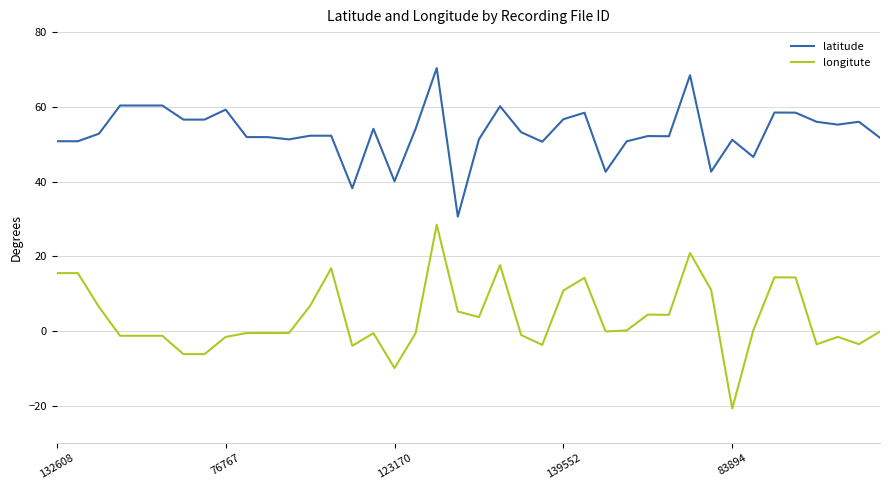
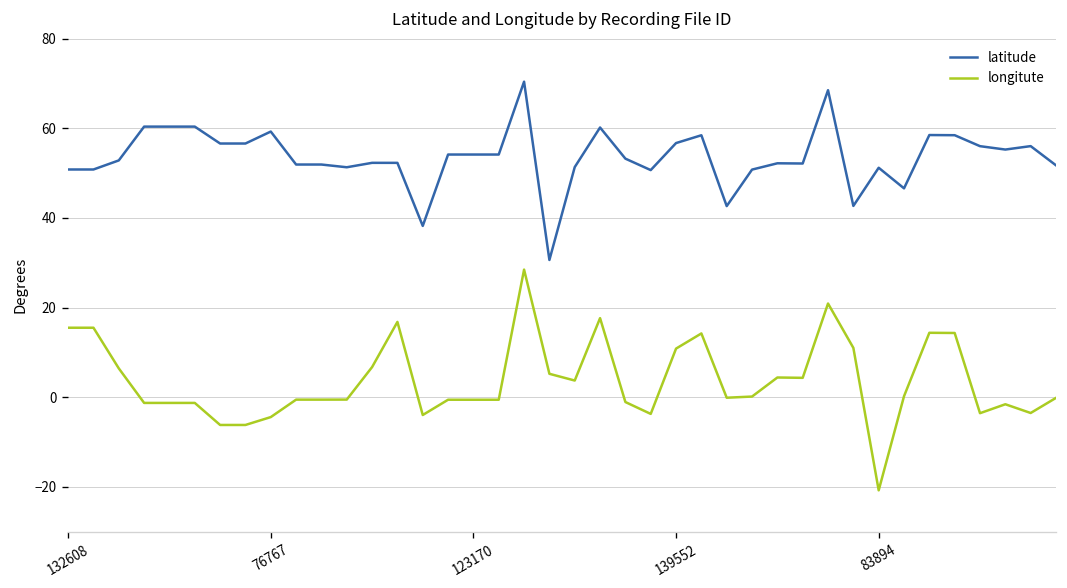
  {
    "latitude": {
      "132608": 51,
      "76767": 59,
-     "123170": 40,
+     "123170": 54,
      "139552": 57,
      "83894": 51
    },
    "longitute": {
      "132608": 15,
-     "76767": -2,
-     "123170": -10,
+     "76767": -4,
+     "123170": -1,
      "139552": 11,
      "83894": -21
    }
  }
